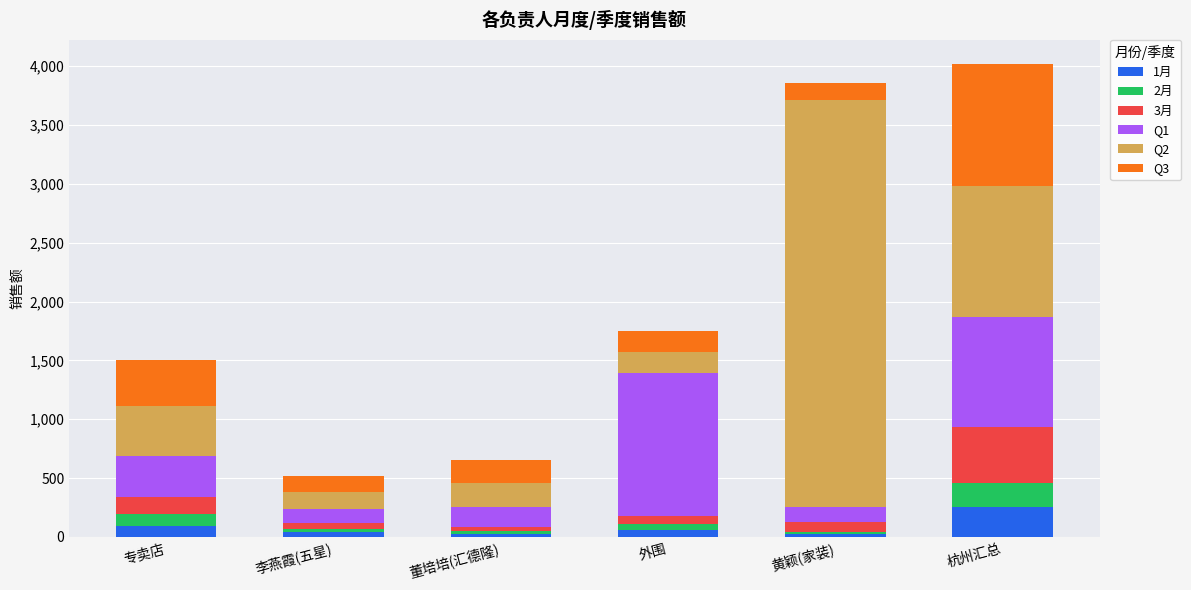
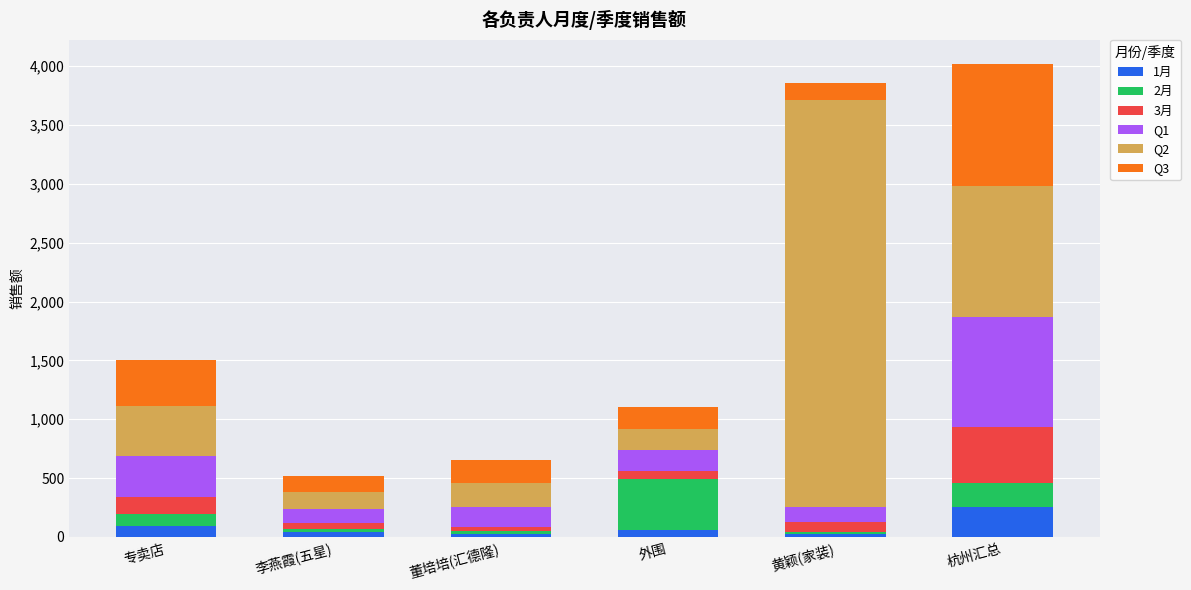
  {
    "1月": {
      "专卖店": "100",
      "李燕霞(五星)": "40",
      "董培培(汇德隆)": "30",
      "外围": "60",
      "黄颖(家装)": "30",
      "杭州汇总": "250"
    },
    "2月": {
      "专卖店": "100",
      "李燕霞(五星)": "30",
-     "外围": "50",
+     "外围": "430",
      "杭州汇总": "210"
    },
    "3月": {
      "专卖店": "150",
      "李燕霞(五星)": "50",
      "董培培(汇德隆)": "40",
      "外围": "70",
      "黄颖(家装)": "80",
      "杭州汇总": "470"
    },
    "Q1": {
      "专卖店": "340",
      "李燕霞(五星)": "120",
      "董培培(汇德隆)": "170",
-     "外围": "1,210",
+     "外围": "180",
      "黄颖(家装)": "130",
      "杭州汇总": "940"
    },
    "Q2": {
      "专卖店": "420",
      "李燕霞(五星)": "150",
      "董培培(汇德隆)": "210",
      "外围": "180",
      "黄颖(家装)": "3,460",
      "杭州汇总": "1,110"
    },
    "Q3": {
      "专卖店": "390",
      "李燕霞(五星)": "130",
      "董培培(汇德隆)": "190",
      "外围": "180",
      "黄颖(家装)": "140",
      "杭州汇总": "1,040"
    }
  }
